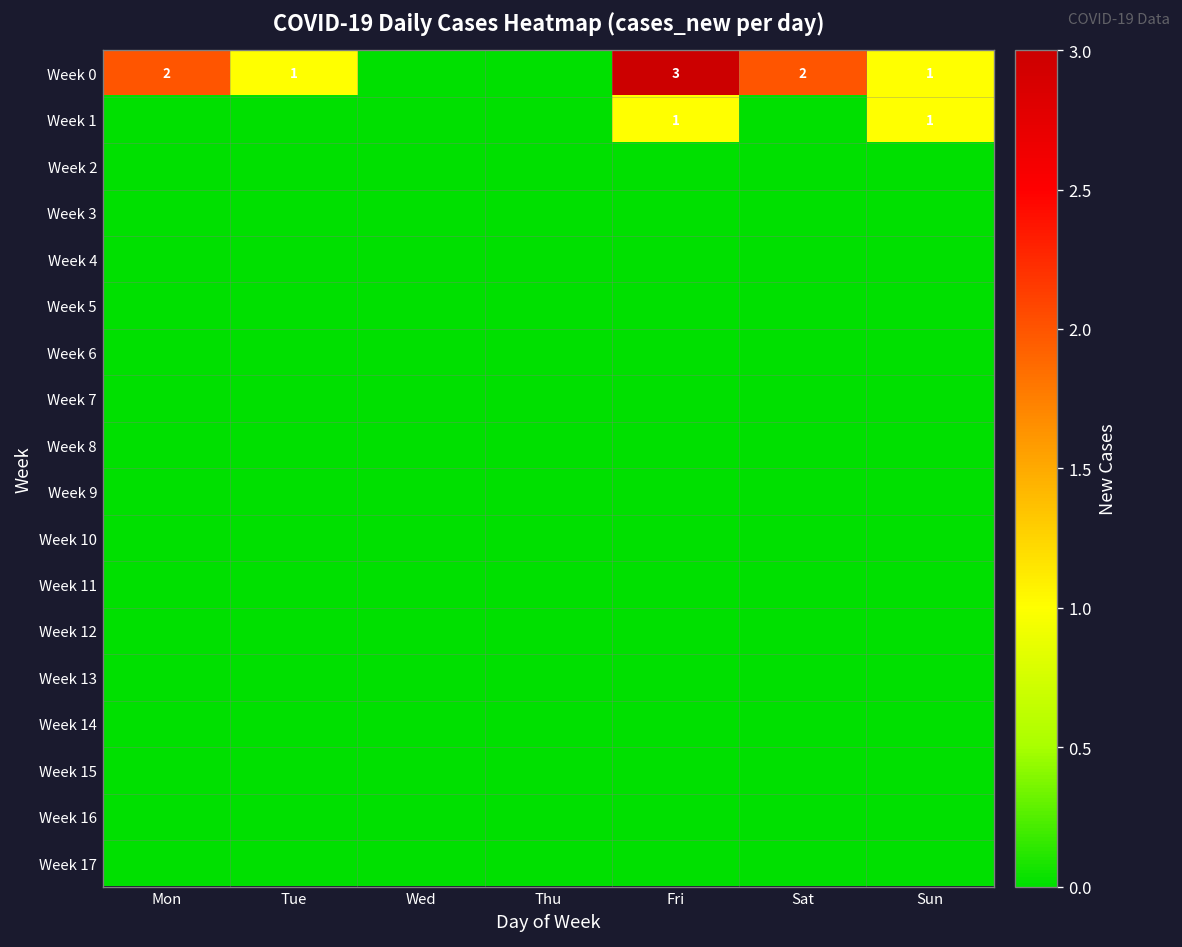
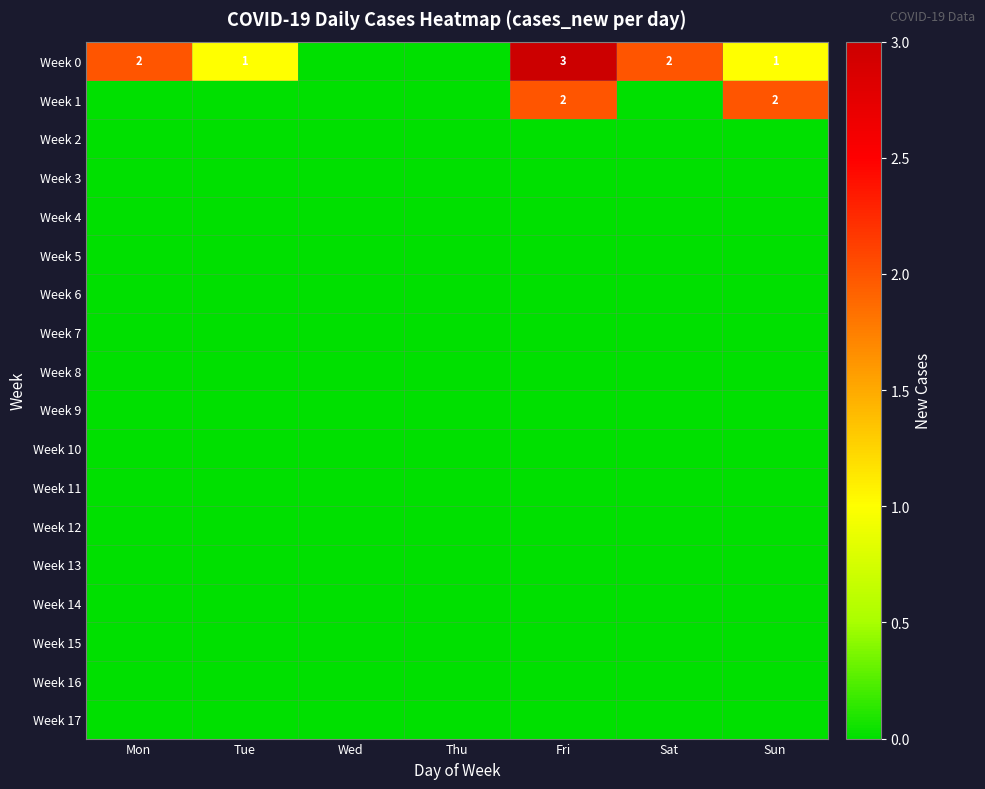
  {
    "Week 0": {
      "Mon": 2,
      "Tue": 1,
      "Fri": 3,
      "Sat": 2,
      "Sun": 1
    },
    "Week 1": {
-     "Fri": 1,
-     "Sun": 1
+     "Fri": 2,
+     "Sun": 2
    }
  }
